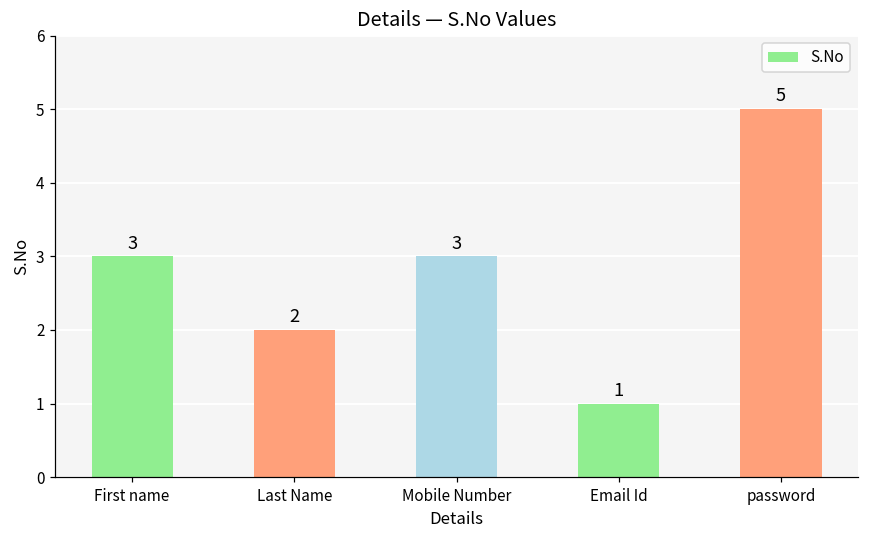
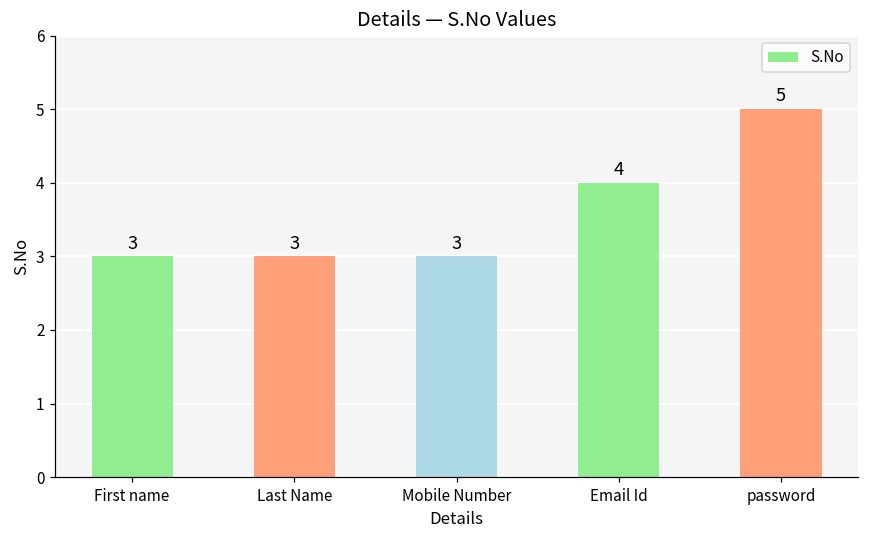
  {
    "First name": 3,
-   "Last Name": 2,
+   "Last Name": 3,
    "Mobile Number": 3,
-   "Email Id": 1,
+   "Email Id": 4,
    "password": 5
  }
